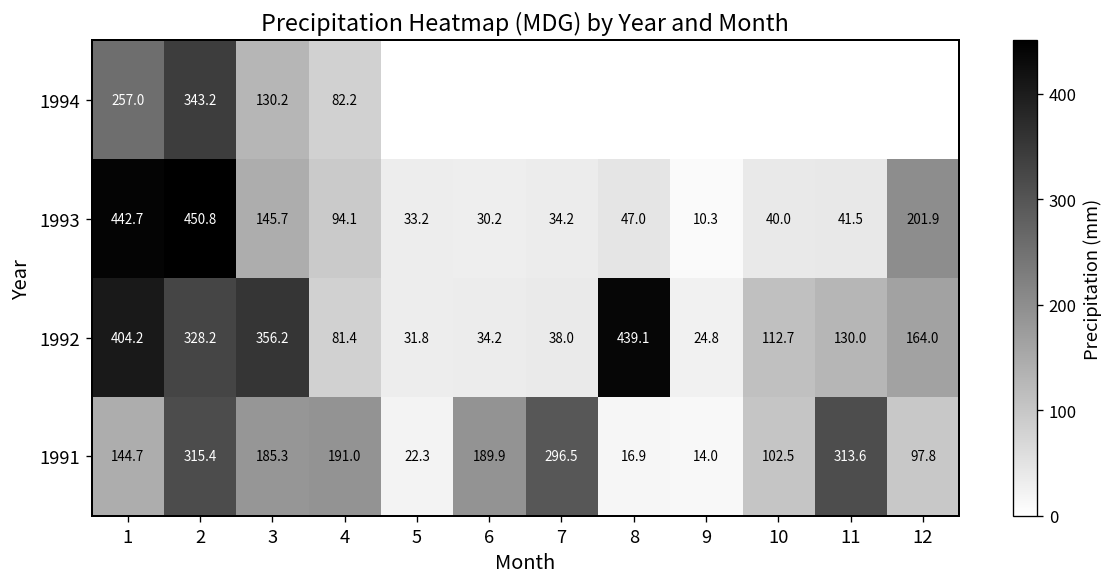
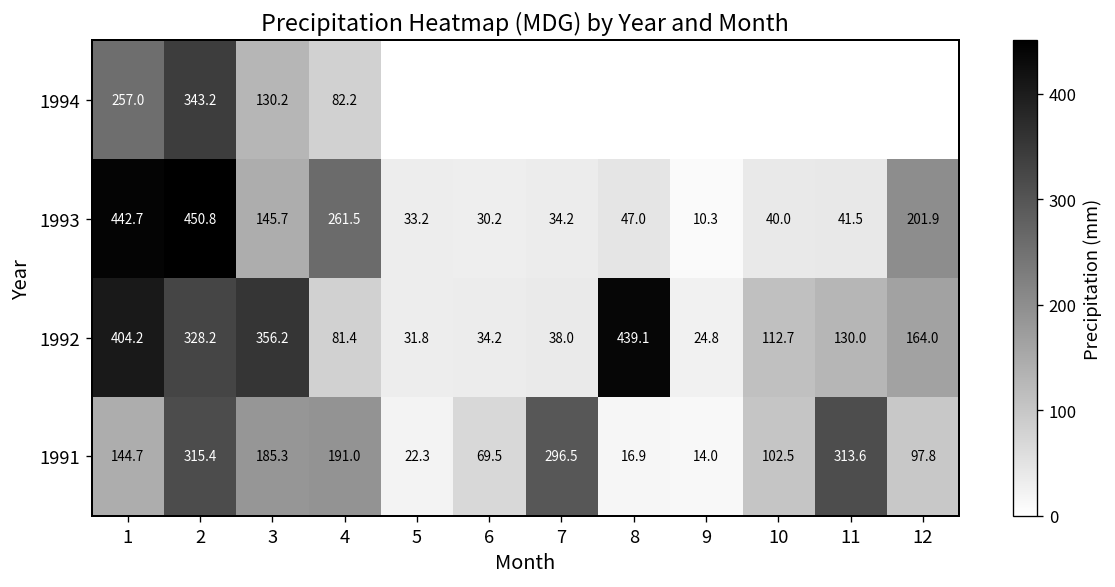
  {
    "1994": {
      "1": 257.0,
      "2": 343.2,
      "3": 130.2,
      "4": 82.2
    },
    "1993": {
      "1": 442.7,
      "2": 450.8,
      "3": 145.7,
-     "4": 94.1,
+     "4": 261.5,
      "5": 33.2,
      "6": 30.2,
      "7": 34.2,
      "8": 47.0,
      "9": 10.3,
      "10": 40.0,
      "11": 41.5,
      "12": 201.9
    },
    "1992": {
      "1": 404.2,
      "2": 328.2,
      "3": 356.2,
      "4": 81.4,
      "5": 31.8,
      "6": 34.2,
      "7": 38.0,
      "8": 439.1,
      "9": 24.8,
      "10": 112.7,
      "11": 130.0,
      "12": 164.0
    },
    "1991": {
      "1": 144.7,
      "2": 315.4,
      "3": 185.3,
      "4": 191.0,
      "5": 22.3,
-     "6": 189.9,
+     "6": 69.5,
      "7": 296.5,
      "8": 16.9,
      "9": 14.0,
      "10": 102.5,
      "11": 313.6,
      "12": 97.8
    }
  }
